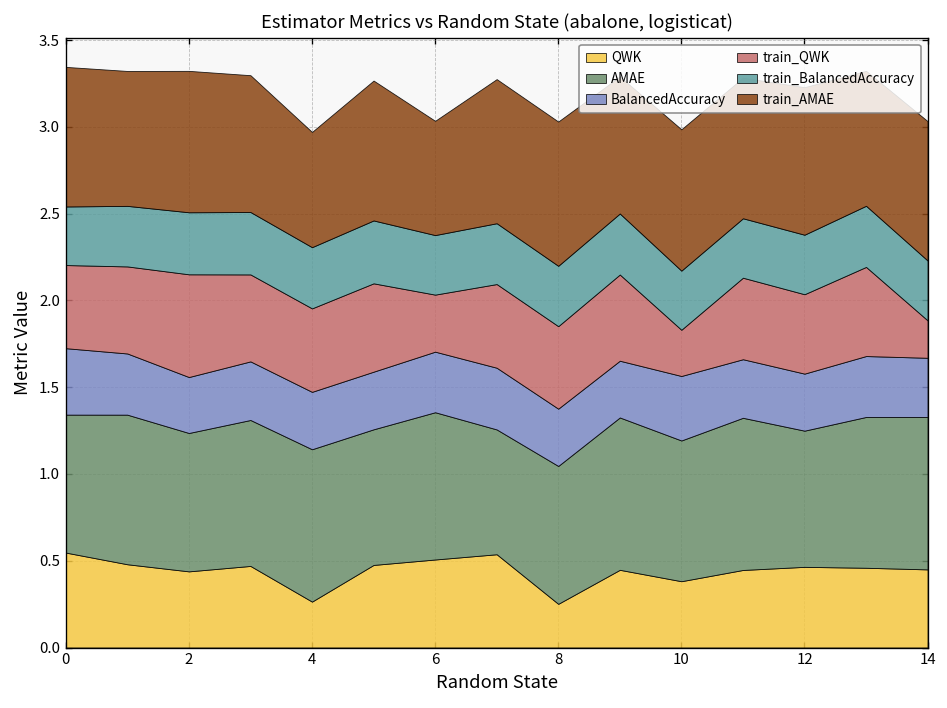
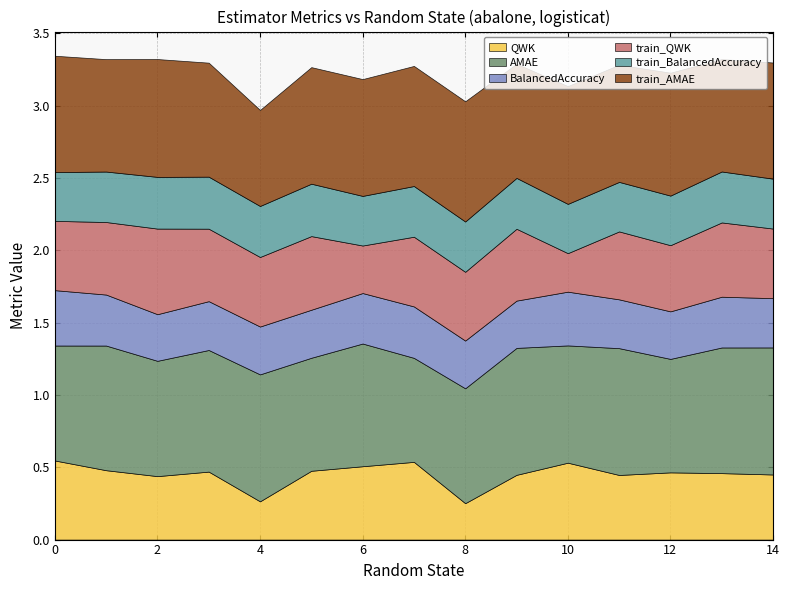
  {
    "QWK": {
      "0": 0.55,
      "2": 0.44,
      "4": 0.26,
      "6": 0.51,
      "8": 0.25,
-     "10": 0.38,
+     "10": 0.53,
      "12": 0.46,
      "14": 0.45
    },
    "train_QWK": {
      "0": 0.48,
      "2": 0.59,
      "4": 0.48,
      "6": 0.33,
      "8": 0.48,
      "10": 0.27,
      "12": 0.46,
-     "14": 0.22
+     "14": 0.48
    },
    "train_AMAE": {
      "0": 0.80,
      "2": 0.81,
      "4": 0.66,
-     "6": 0.66,
+     "6": 0.81,
      "8": 0.83,
      "14": 0.80
    }
  }
